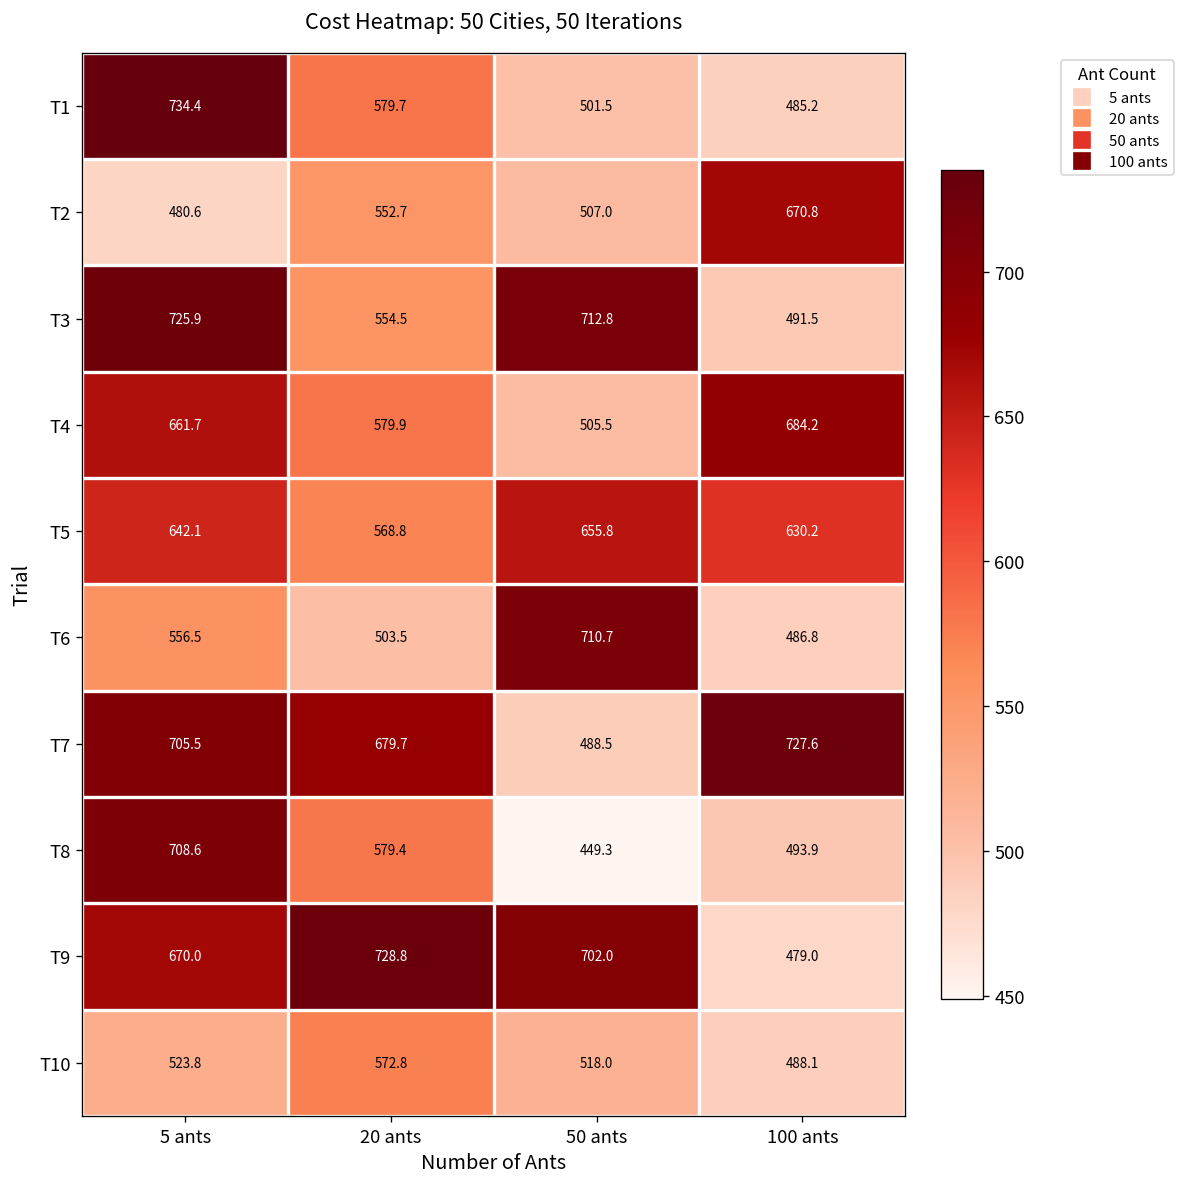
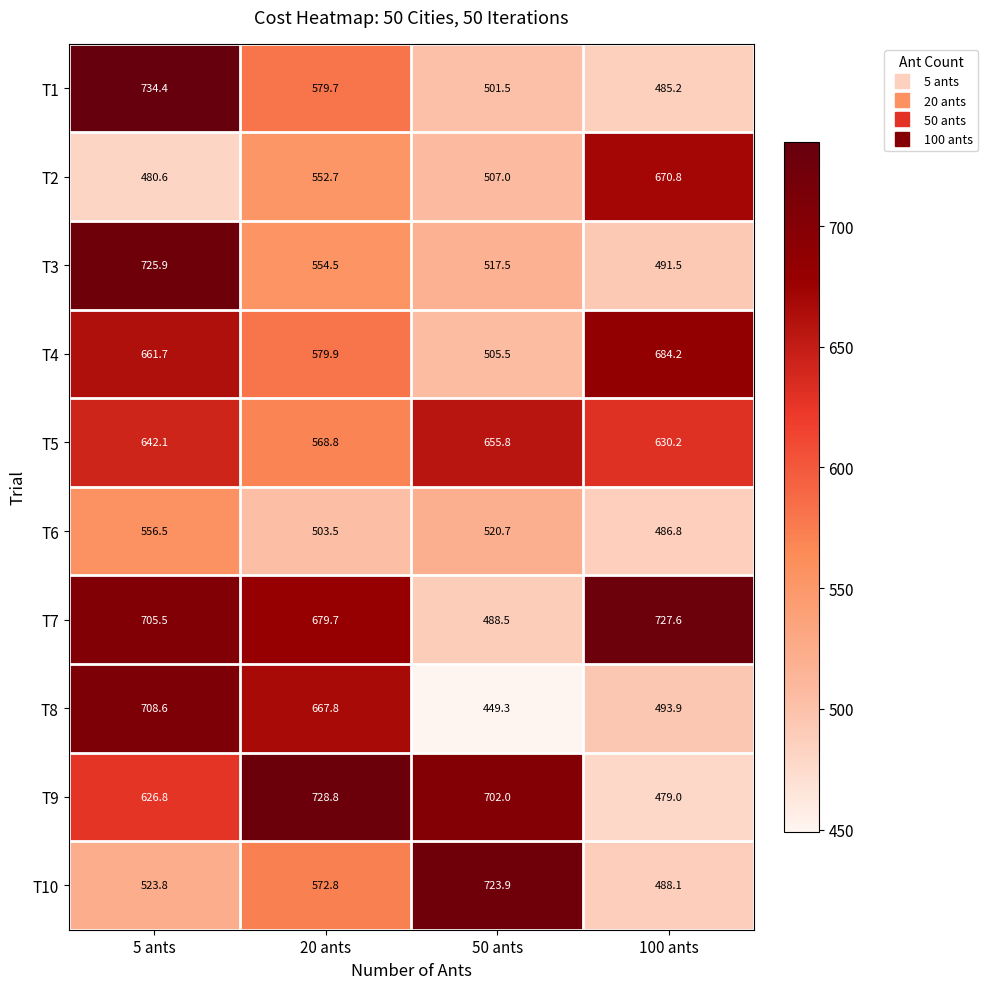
  {
    "T1": {
      "5 ants": 734.4,
      "20 ants": 579.7,
      "50 ants": 501.5,
      "100 ants": 485.2
    },
    "T2": {
      "5 ants": 480.6,
      "20 ants": 552.7,
      "50 ants": 507.0,
      "100 ants": 670.8
    },
    "T3": {
      "5 ants": 725.9,
      "20 ants": 554.5,
-     "50 ants": 712.8,
+     "50 ants": 517.5,
      "100 ants": 491.5
    },
    "T4": {
      "5 ants": 661.7,
      "20 ants": 579.9,
      "50 ants": 505.5,
      "100 ants": 684.2
    },
    "T5": {
      "5 ants": 642.1,
      "20 ants": 568.8,
      "50 ants": 655.8,
      "100 ants": 630.2
    },
    "T6": {
      "5 ants": 556.5,
      "20 ants": 503.5,
-     "50 ants": 710.7,
+     "50 ants": 520.7,
      "100 ants": 486.8
    },
    "T7": {
      "5 ants": 705.5,
      "20 ants": 679.7,
      "50 ants": 488.5,
      "100 ants": 727.6
    },
    "T8": {
      "5 ants": 708.6,
-     "20 ants": 579.4,
+     "20 ants": 667.8,
      "50 ants": 449.3,
      "100 ants": 493.9
    },
    "T9": {
-     "5 ants": 670.0,
+     "5 ants": 626.8,
      "20 ants": 728.8,
      "50 ants": 702.0,
      "100 ants": 479.0
    },
    "T10": {
      "5 ants": 523.8,
      "20 ants": 572.8,
-     "50 ants": 518.0,
+     "50 ants": 723.9,
      "100 ants": 488.1
    }
  }
